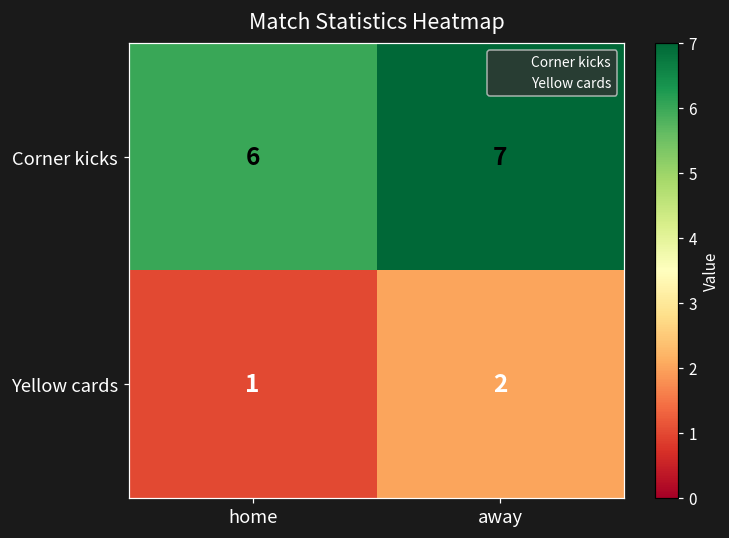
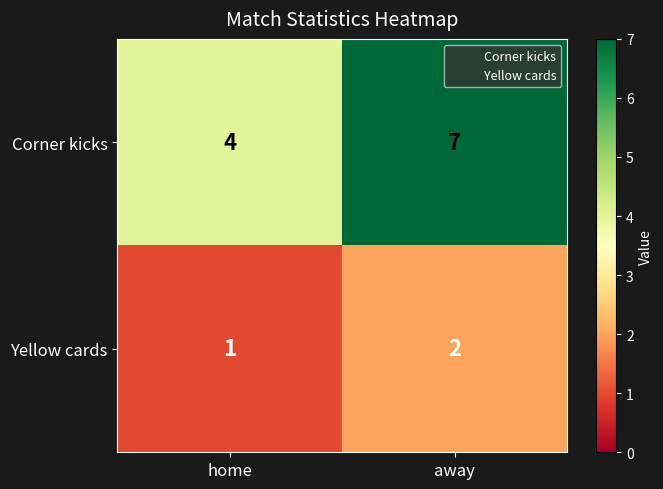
  {
    "Corner kicks": {
-     "home": 6
+     "home": 4
    }
  }
